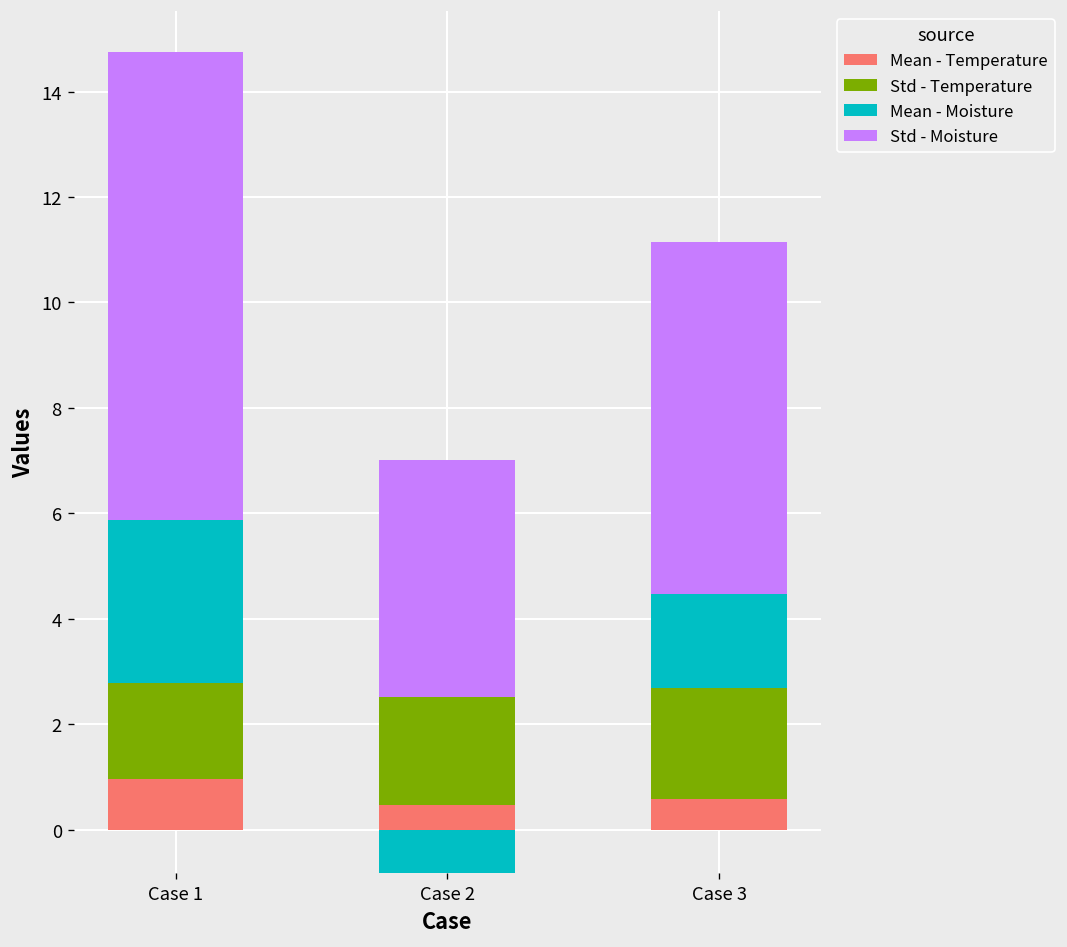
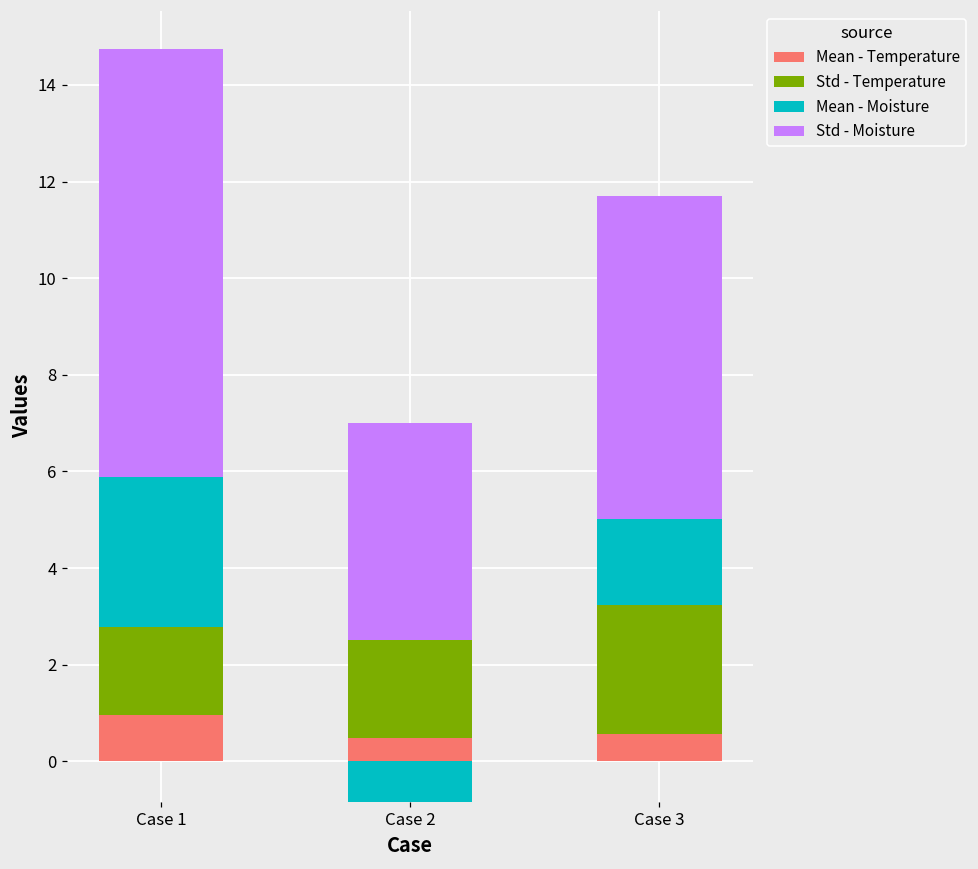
  {
    "Std - Temperature": {
      "Case 1": 1.8,
      "Case 2": 2.0,
-     "Case 3": 2.1
+     "Case 3": 2.7
    },
    "Std - Moisture": {
      "Case 1": 8.9,
      "Case 2": 4.5,
      "Case 3": 6.7
    }
  }
